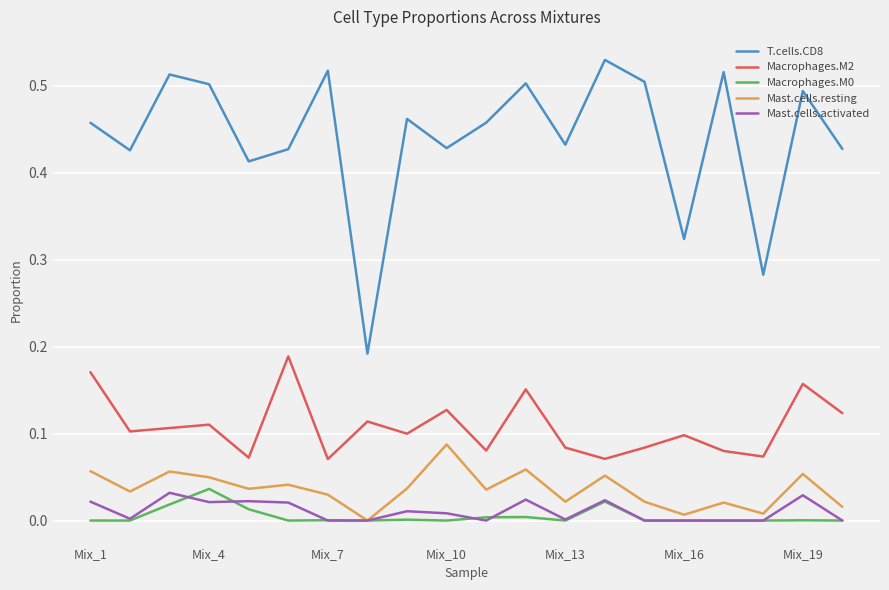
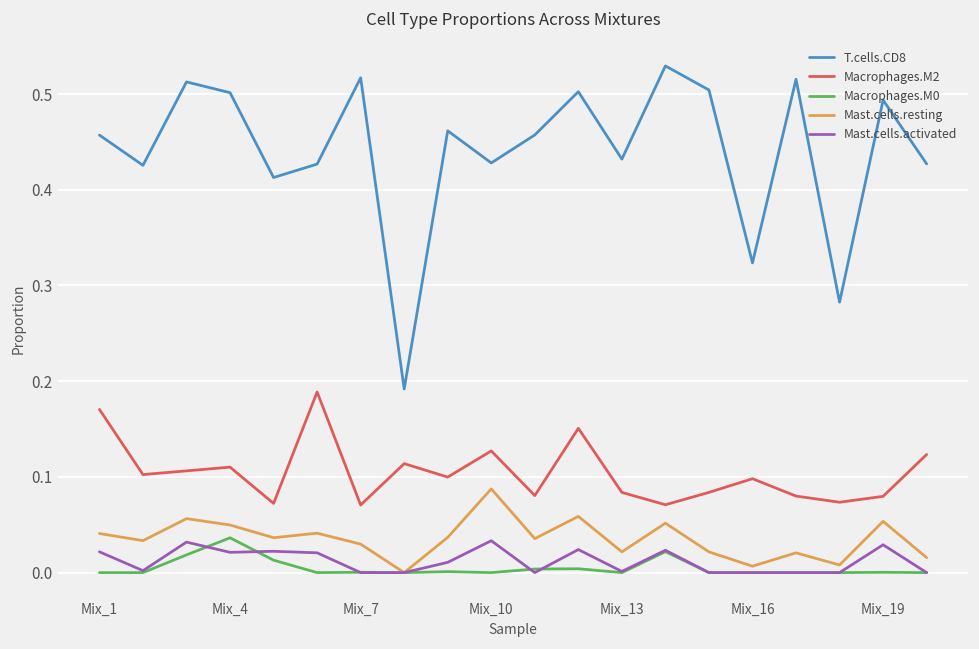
  {
    "T.cells.CD8": {
      "Mix_1": 0.46,
      "Mix_4": 0.50,
      "Mix_7": 0.52,
      "Mix_10": 0.43,
      "Mix_13": 0.43,
      "Mix_16": 0.32,
      "Mix_19": 0.49
    },
    "Macrophages.M2": {
      "Mix_1": 0.17,
      "Mix_4": 0.11,
      "Mix_7": 0.07,
      "Mix_10": 0.13,
      "Mix_13": 0.08,
      "Mix_16": 0.10,
-     "Mix_19": 0.16
+     "Mix_19": 0.08
    },
    "Macrophages.M0": {
      "Mix_1": 0.00,
      "Mix_4": 0.04,
      "Mix_10": 0.00,
      "Mix_19": 0.00
    },
    "Mast.cells.resting": {
-     "Mix_1": 0.06,
+     "Mix_1": 0.04,
      "Mix_4": 0.05,
      "Mix_7": 0.03,
      "Mix_10": 0.09,
      "Mix_13": 0.02,
      "Mix_16": 0.01,
      "Mix_19": 0.05
    },
    "Mast.cells.activated": {
      "Mix_1": 0.02,
      "Mix_4": 0.02,
-     "Mix_10": 0.01,
+     "Mix_10": 0.03,
      "Mix_19": 0.03
    }
  }
